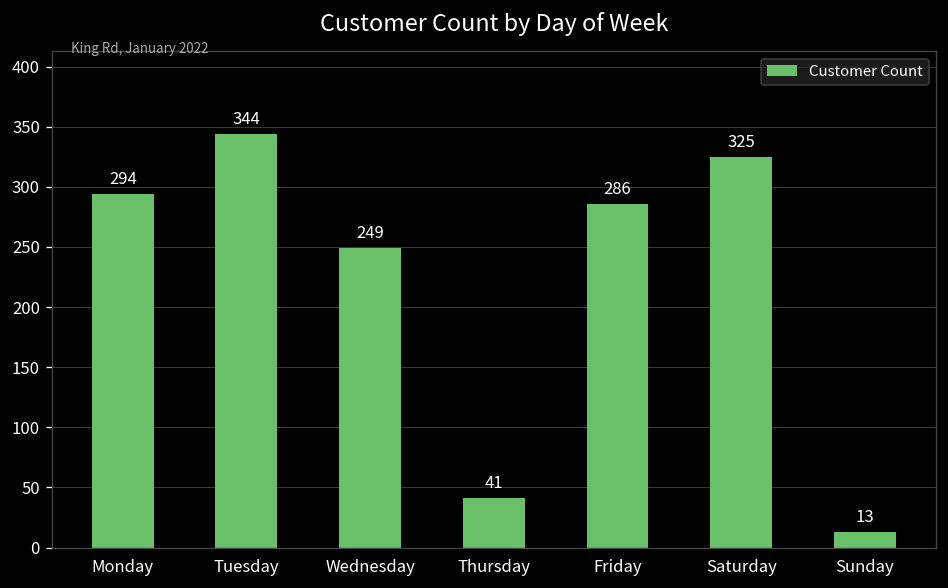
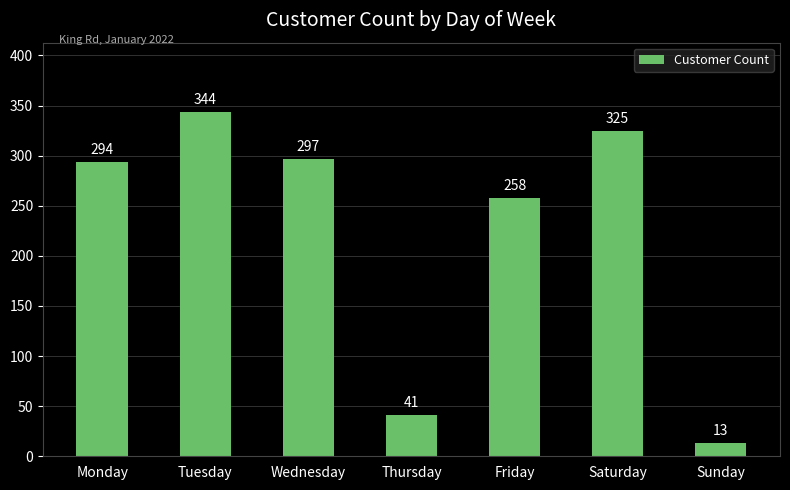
  {
    "Monday": 294,
    "Tuesday": 344,
-   "Wednesday": 249,
+   "Wednesday": 297,
    "Thursday": 41,
-   "Friday": 286,
+   "Friday": 258,
    "Saturday": 325,
    "Sunday": 13
  }
